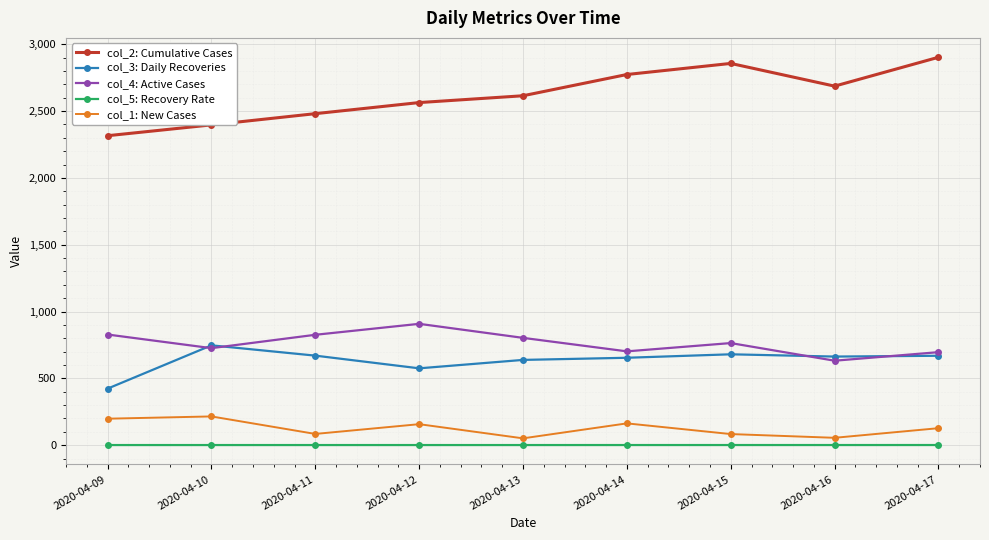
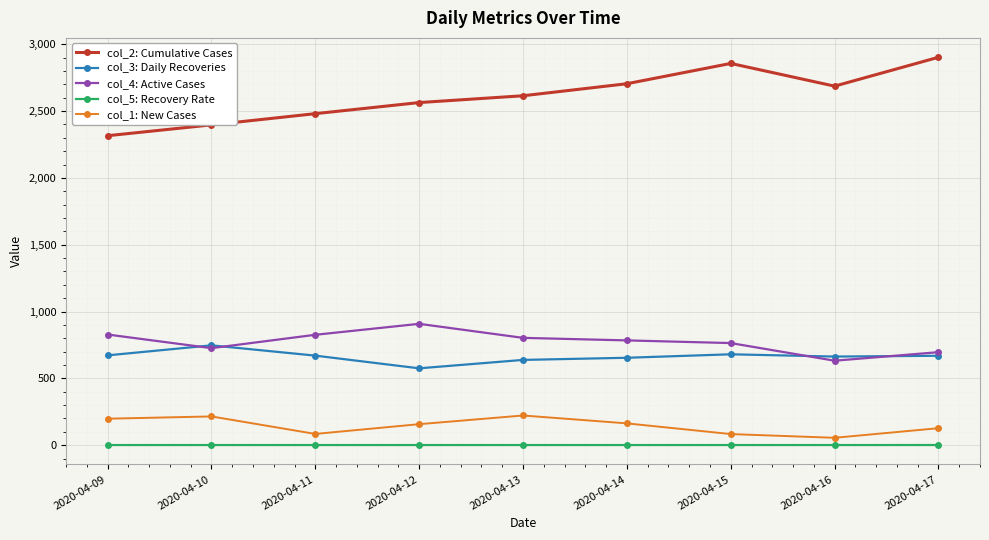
  {
    "col_2: Cumulative Cases": {
      "2020-04-09": "2,320",
      "2020-04-10": "2,400",
      "2020-04-11": "2,480",
      "2020-04-12": "2,560",
      "2020-04-13": "2,620",
-     "2020-04-14": "2,770",
+     "2020-04-14": "2,710",
      "2020-04-15": "2,860",
      "2020-04-16": "2,690",
      "2020-04-17": "2,900"
    },
    "col_3: Daily Recoveries": {
-     "2020-04-09": "420",
+     "2020-04-09": "670",
      "2020-04-10": "750",
      "2020-04-11": "670",
      "2020-04-12": "580",
      "2020-04-13": "640",
      "2020-04-14": "650",
      "2020-04-15": "680",
      "2020-04-16": "660",
      "2020-04-17": "670"
    },
    "col_4: Active Cases": {
      "2020-04-09": "830",
      "2020-04-10": "730",
      "2020-04-11": "830",
      "2020-04-12": "910",
      "2020-04-13": "800",
-     "2020-04-14": "700",
+     "2020-04-14": "780",
      "2020-04-15": "760",
      "2020-04-16": "630",
      "2020-04-17": "700"
    },
    "col_5: Recovery Rate": {
      "2020-04-09": "0",
      "2020-04-10": "0",
      "2020-04-11": "0",
      "2020-04-12": "0",
      "2020-04-13": "0",
      "2020-04-14": "0",
      "2020-04-15": "0",
      "2020-04-16": "0",
      "2020-04-17": "0"
    },
    "col_1: New Cases": {
      "2020-04-09": "200",
      "2020-04-10": "220",
      "2020-04-11": "80",
      "2020-04-12": "160",
-     "2020-04-13": "50",
+     "2020-04-13": "220",
      "2020-04-14": "160",
      "2020-04-15": "80",
      "2020-04-16": "60",
      "2020-04-17": "130"
    }
  }
